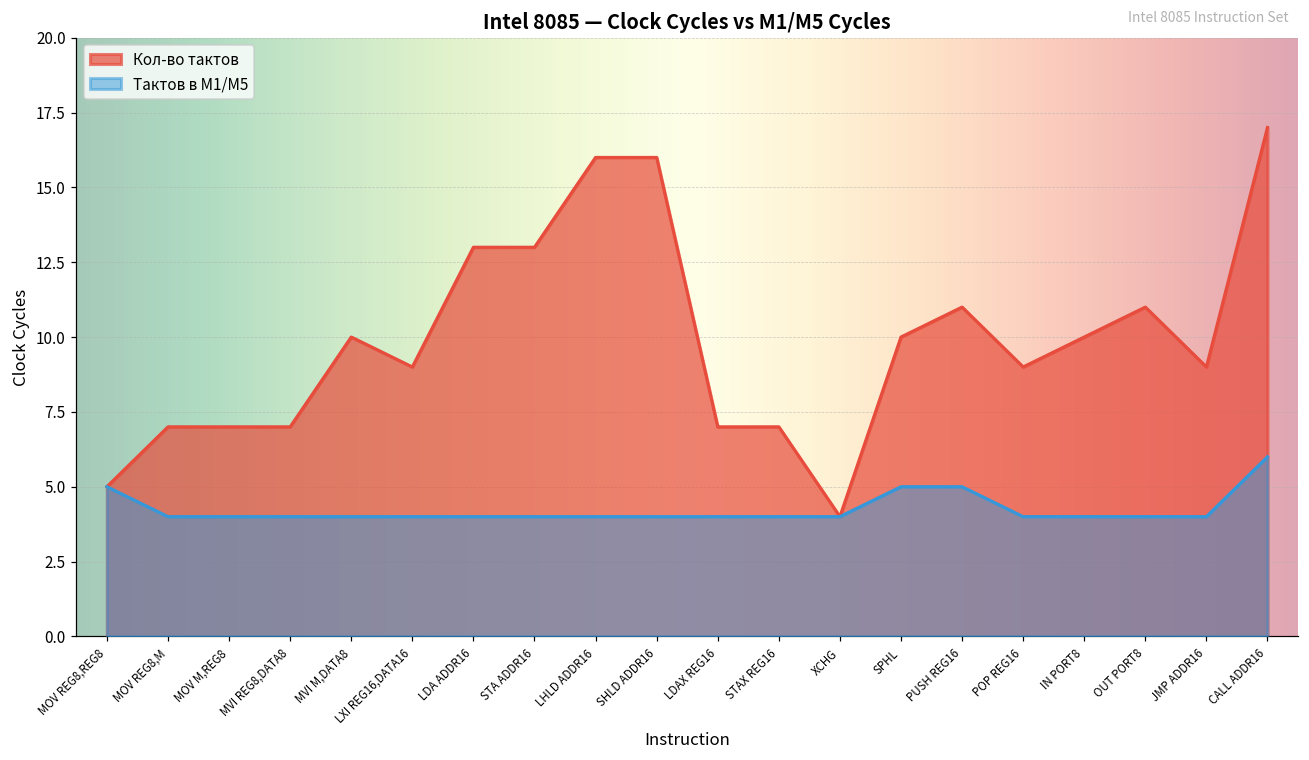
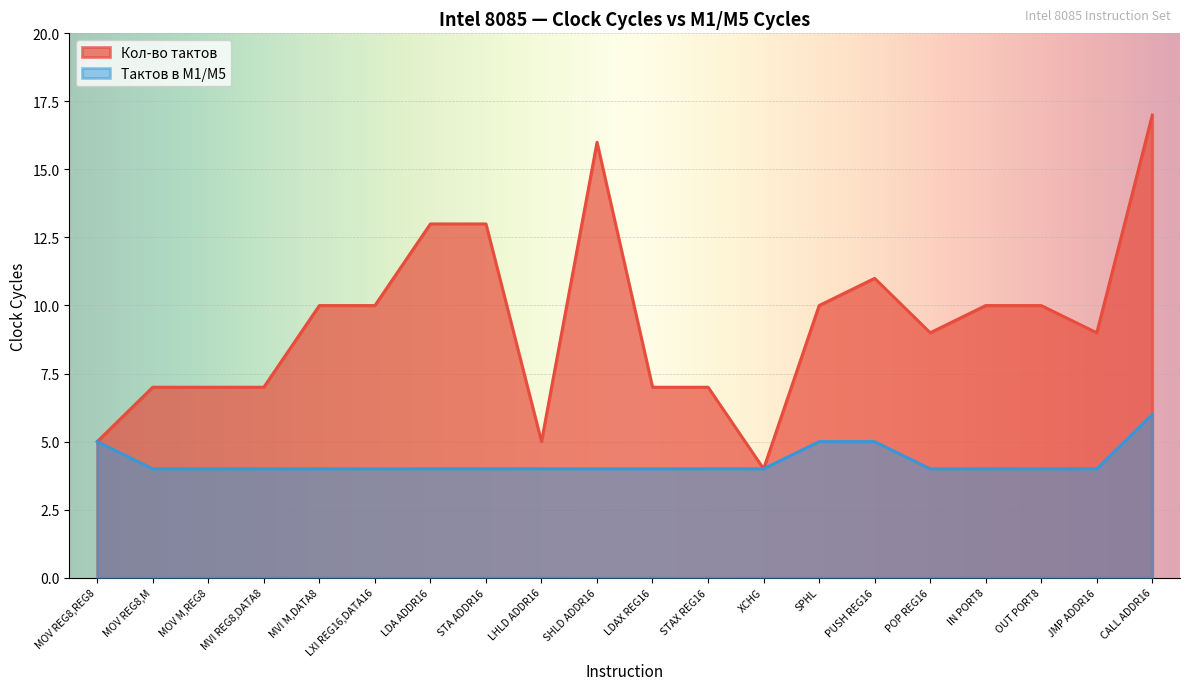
  {
    "Кол-во тактов": {
      "MOV REG8,M": 7,
      "MOV M,REG8": 7,
      "MVI REG8,DATA8": 7,
      "MVI M,DATA8": 10,
-     "LXI REG16,DATA16": 9,
+     "LXI REG16,DATA16": 10,
      "LDA ADDR16": 13,
      "STA ADDR16": 13,
-     "LHLD ADDR16": 16,
+     "LHLD ADDR16": 5,
      "SHLD ADDR16": 16,
      "LDAX REG16": 7,
      "STAX REG16": 7,
      "SPHL": 10,
      "PUSH REG16": 11,
      "POP REG16": 9,
      "IN PORT8": 10,
-     "OUT PORT8": 11,
+     "OUT PORT8": 10,
      "JMP ADDR16": 9,
      "CALL ADDR16": 17
    },
    "Тактов в М1/M5": {
      "MOV REG8,M": 4,
      "MOV M,REG8": 4,
      "MVI REG8,DATA8": 4,
      "MVI M,DATA8": 4,
      "LXI REG16,DATA16": 4,
      "LDA ADDR16": 4,
      "STA ADDR16": 4,
      "LHLD ADDR16": 4,
      "SHLD ADDR16": 4,
      "LDAX REG16": 4,
      "STAX REG16": 4,
      "SPHL": 5,
      "PUSH REG16": 5,
      "POP REG16": 4,
      "IN PORT8": 4,
      "OUT PORT8": 4,
      "JMP ADDR16": 4,
      "CALL ADDR16": 6
    }
  }
